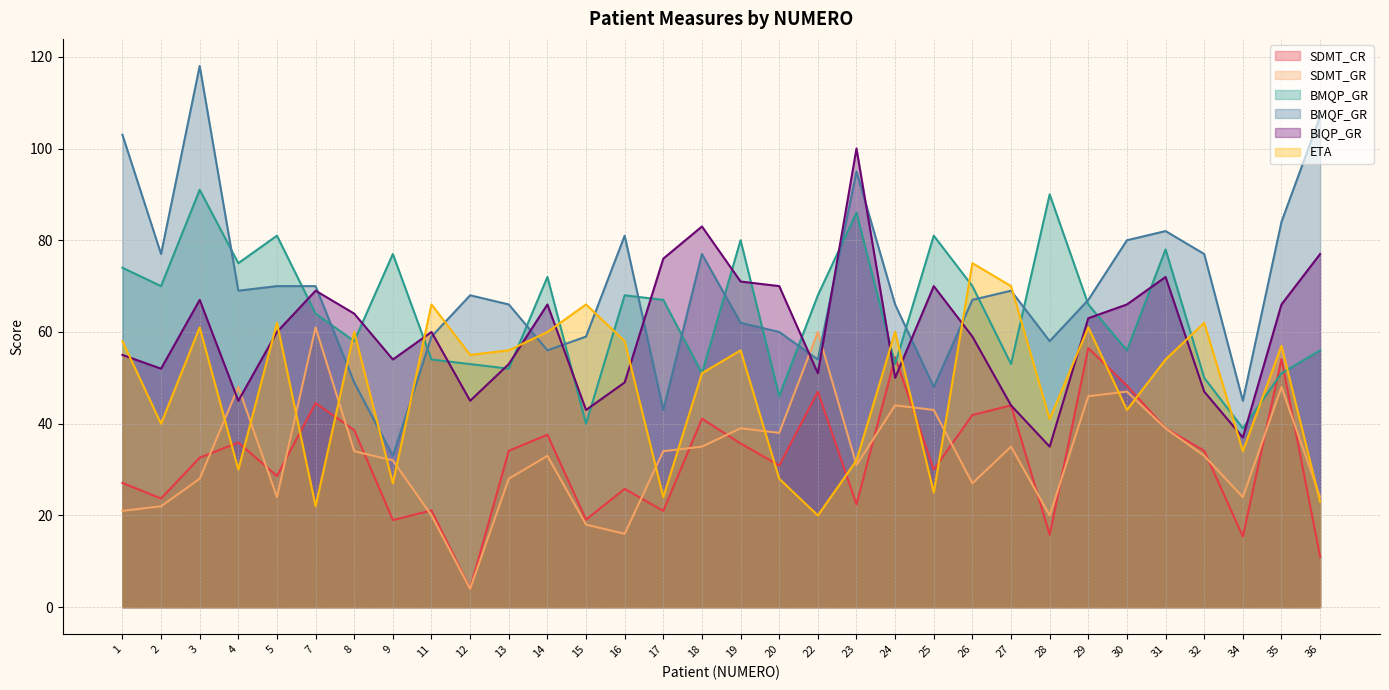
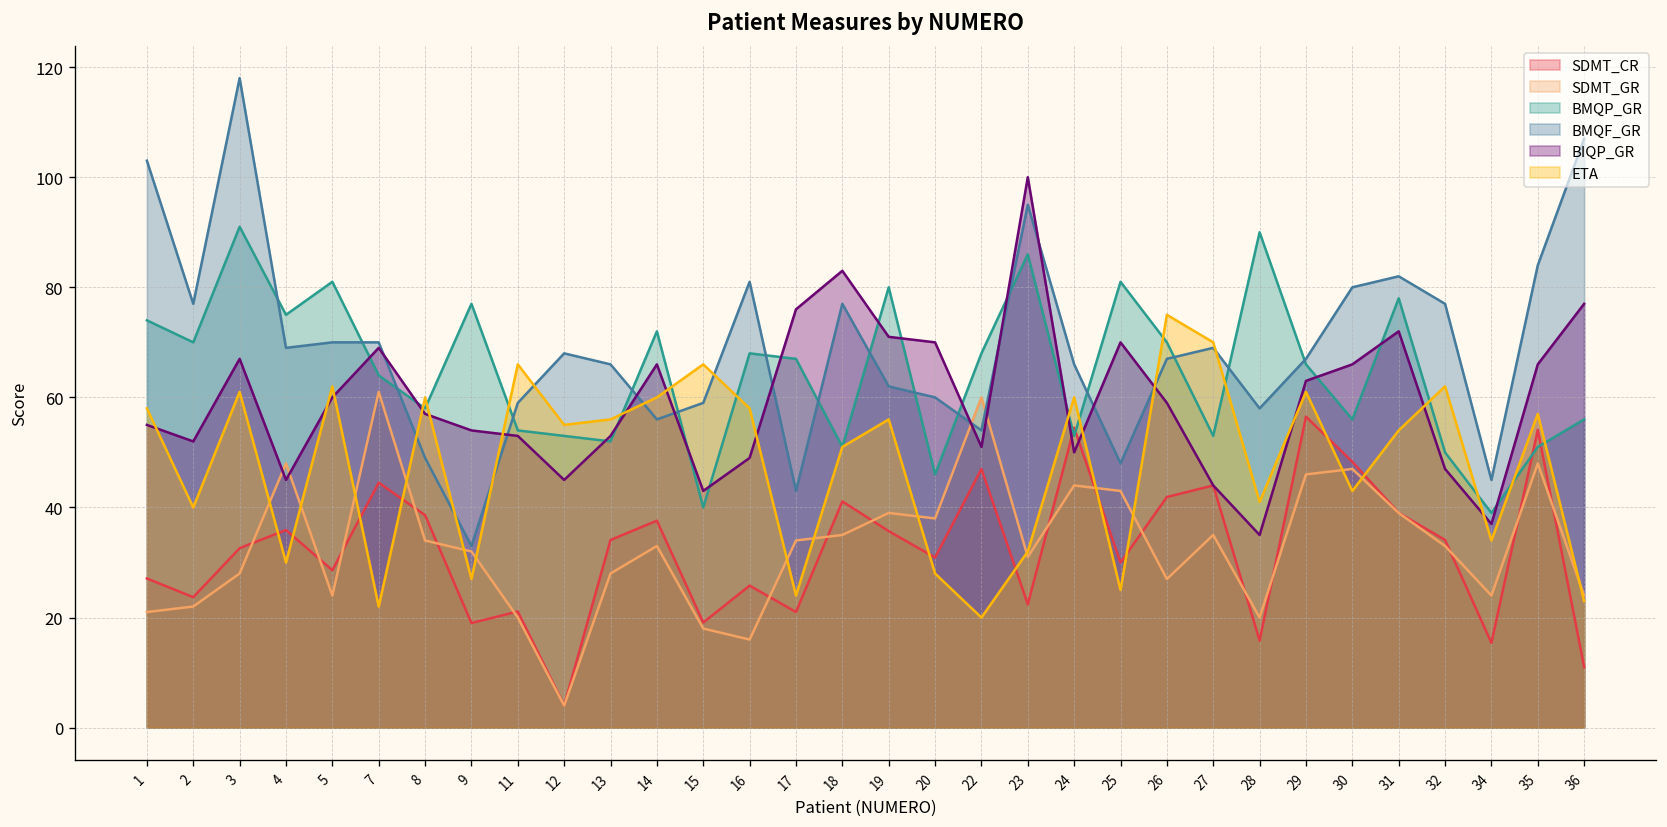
  {
    "BIQP_GR": {
      "1": 55,
      "2": 52,
      "3": 67,
      "4": 45,
      "5": 60,
      "7": 69,
-     "8": 64,
+     "8": 57,
      "9": 54,
-     "11": 60,
+     "11": 53,
      "12": 45,
      "13": 53,
      "14": 66,
      "15": 43,
      "16": 49,
      "17": 76,
      "18": 83,
      "19": 71,
      "20": 70,
      "22": 51,
      "23": 100,
      "24": 50,
      "25": 70,
      "26": 59,
      "28": 35,
      "29": 63,
      "30": 66,
      "31": 72,
      "32": 47,
      "34": 37,
      "35": 66,
      "36": 77
    }
  }
